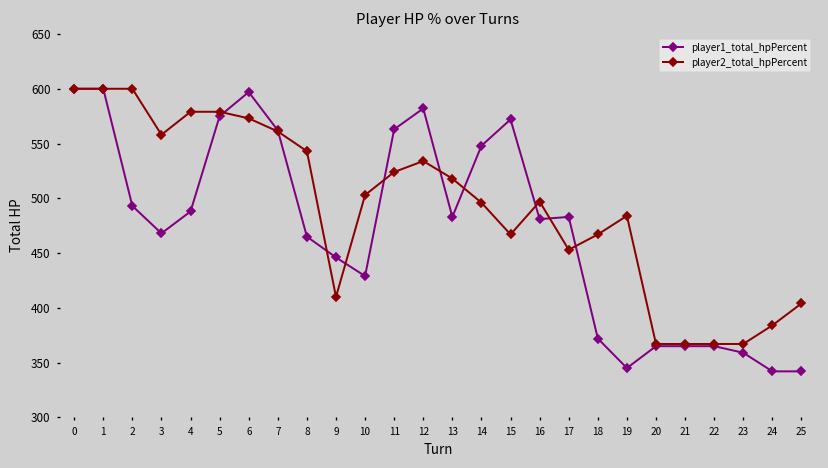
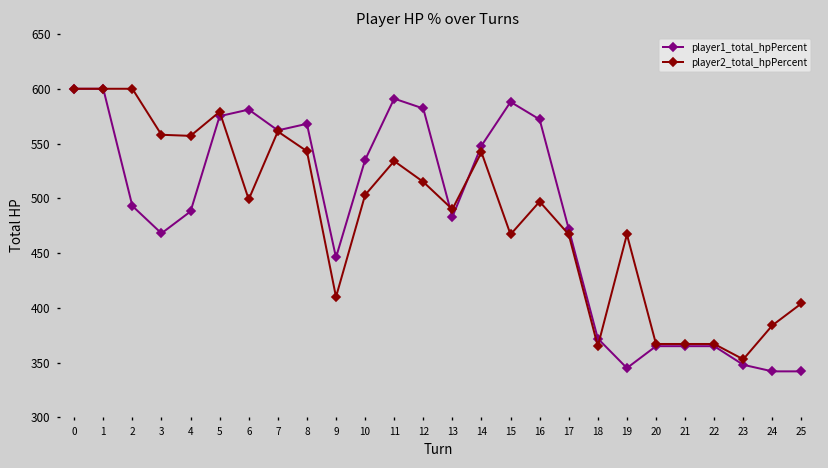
  {
    "player1_total_hpPercent": {
      "2": 490,
      "3": 470,
      "4": 490,
      "5": 580,
-     "6": 600,
-     "8": 470,
+     "6": 580,
+     "8": 570,
      "9": 450,
-     "10": 430,
-     "11": 560,
+     "10": 540,
+     "11": 590,
      "12": 580,
      "13": 480,
      "14": 550,
-     "15": 570,
-     "16": 480,
-     "17": 480,
+     "15": 590,
+     "16": 570,
+     "17": 470,
      "18": 370,
      "19": 350,
-     "23": 360,
+     "23": 350,
      "24": 340,
      "25": 340
    },
    "player2_total_hpPercent": {
      "2": 600,
      "3": 560,
-     "4": 580,
+     "4": 560,
      "5": 580,
-     "6": 570,
+     "6": 500,
      "8": 540,
      "9": 410,
      "10": 500,
-     "11": 520,
-     "12": 530,
-     "13": 520,
-     "14": 500,
+     "11": 530,
+     "12": 520,
+     "13": 490,
+     "14": 540,
      "15": 470,
      "16": 500,
-     "17": 450,
-     "18": 470,
-     "19": 480,
-     "23": 370,
+     "17": 470,
+     "18": 370,
+     "19": 470,
+     "23": 350,
      "24": 380,
      "25": 400
    }
  }
